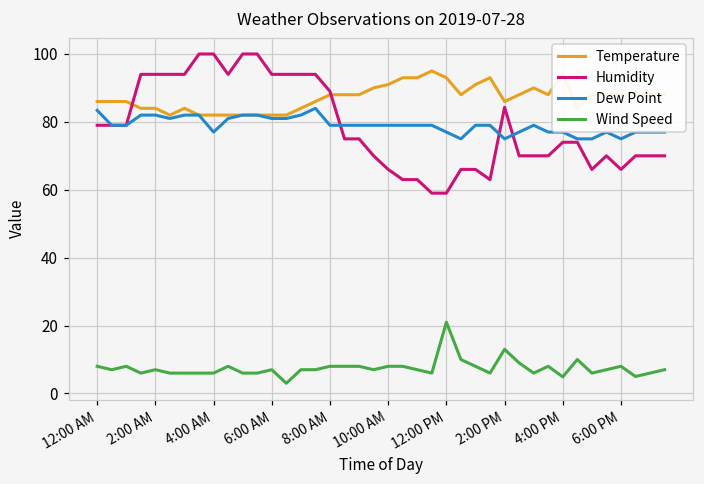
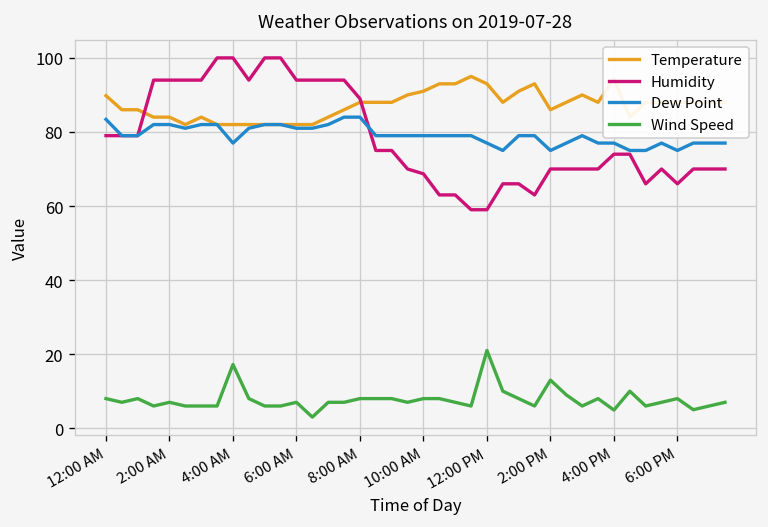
  {
    "Temperature": {
-     "12:00 AM": 86,
+     "12:00 AM": 90,
      "2:00 AM": 84,
      "4:00 AM": 82,
      "6:00 AM": 82,
      "8:00 AM": 88,
      "10:00 AM": 91,
      "12:00 PM": 93,
      "2:00 PM": 86
    },
    "Humidity": {
      "12:00 AM": 79,
      "2:00 AM": 94,
      "4:00 AM": 100,
      "6:00 AM": 94,
      "8:00 AM": 89,
-     "10:00 AM": 66,
+     "10:00 AM": 69,
      "12:00 PM": 59,
-     "2:00 PM": 84,
+     "2:00 PM": 70,
      "4:00 PM": 74,
      "6:00 PM": 66
    },
    "Dew Point": {
      "12:00 AM": 83,
      "2:00 AM": 82,
      "4:00 AM": 77,
      "6:00 AM": 81,
-     "8:00 AM": 79,
+     "8:00 AM": 84,
      "10:00 AM": 79,
      "12:00 PM": 77,
      "2:00 PM": 75,
      "6:00 PM": 75
    },
    "Wind Speed": {
      "12:00 AM": 8,
      "2:00 AM": 7,
-     "4:00 AM": 6,
+     "4:00 AM": 17,
      "6:00 AM": 7,
      "8:00 AM": 8,
      "10:00 AM": 8,
      "12:00 PM": 21,
      "2:00 PM": 13,
      "4:00 PM": 5,
      "6:00 PM": 8
    }
  }
